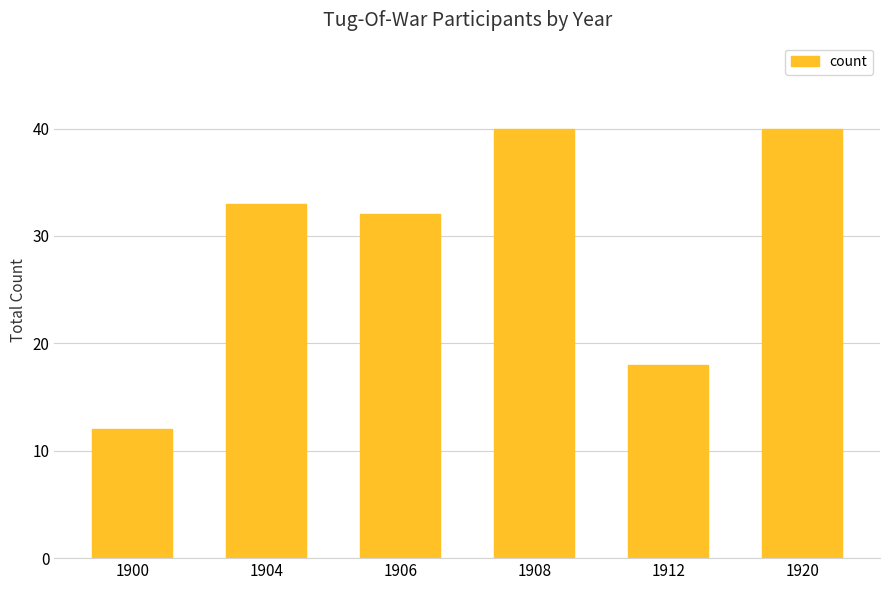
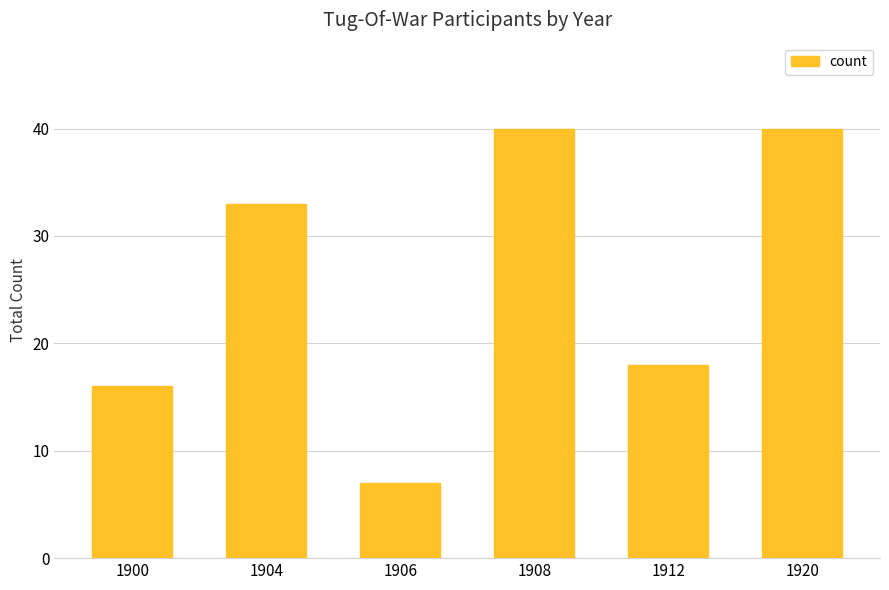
  {
-   "1900": 12,
+   "1900": 16,
    "1904": 33,
-   "1906": 32,
+   "1906": 7,
    "1908": 40,
    "1912": 18,
    "1920": 40
  }
